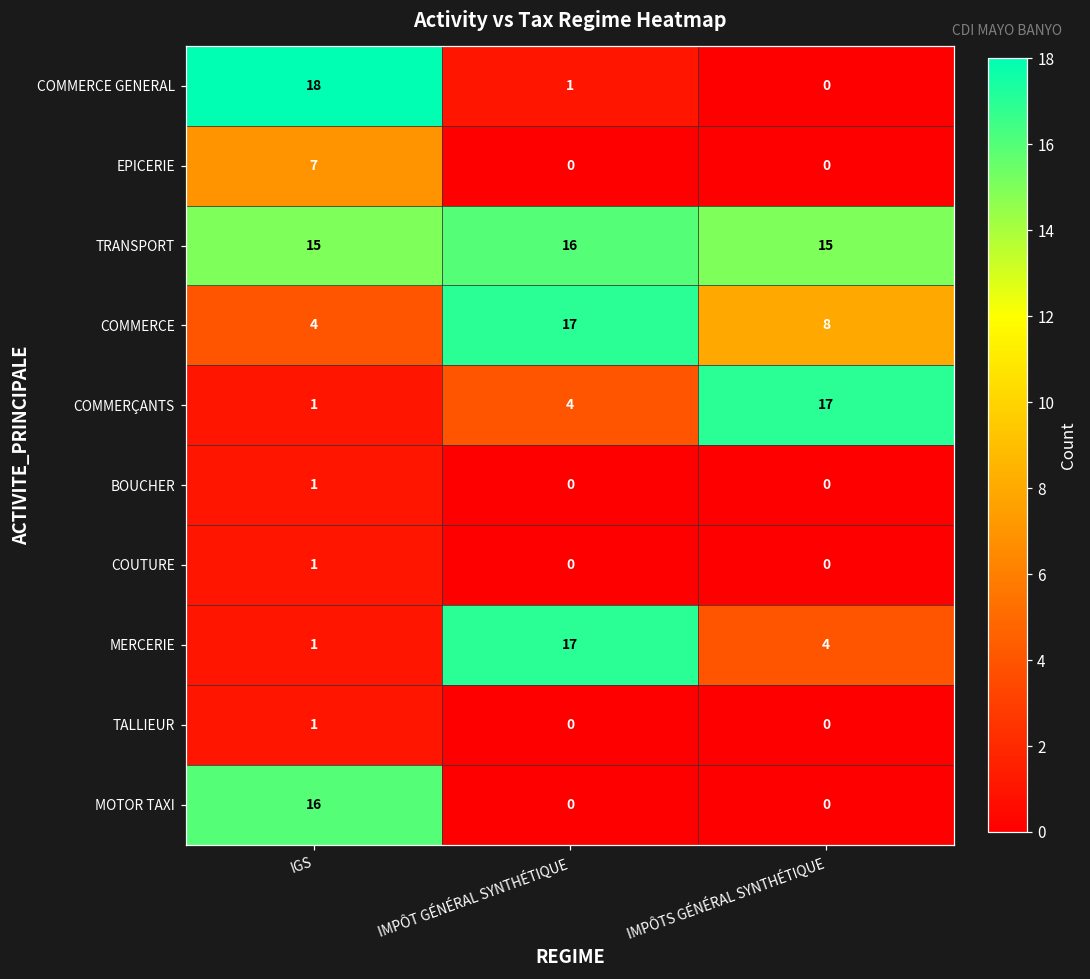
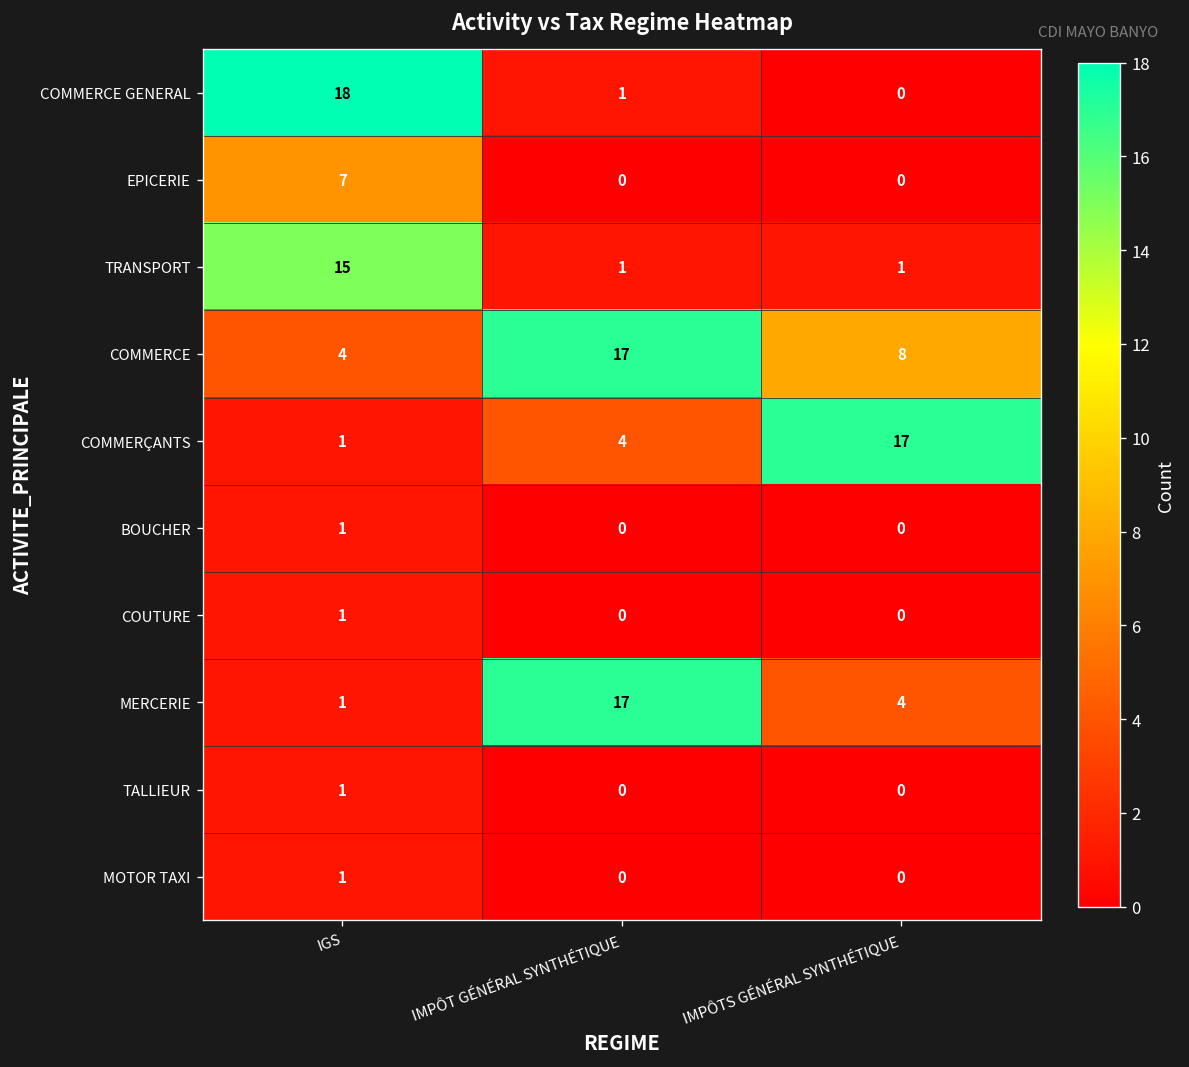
  {
    "COMMERCE GENERAL": {
      "IGS": 18,
      "IMPÔT GÉNÉRAL SYNTHÉTIQUE": 1,
      "IMPÔTS GÉNÉRAL SYNTHÉTIQUE": 0
    },
    "EPICERIE": {
      "IGS": 7,
      "IMPÔT GÉNÉRAL SYNTHÉTIQUE": 0,
      "IMPÔTS GÉNÉRAL SYNTHÉTIQUE": 0
    },
    "TRANSPORT": {
      "IGS": 15,
-     "IMPÔT GÉNÉRAL SYNTHÉTIQUE": 16,
-     "IMPÔTS GÉNÉRAL SYNTHÉTIQUE": 15
+     "IMPÔT GÉNÉRAL SYNTHÉTIQUE": 1,
+     "IMPÔTS GÉNÉRAL SYNTHÉTIQUE": 1
    },
    "COMMERCE": {
      "IGS": 4,
      "IMPÔT GÉNÉRAL SYNTHÉTIQUE": 17,
      "IMPÔTS GÉNÉRAL SYNTHÉTIQUE": 8
    },
    "COMMERÇANTS": {
      "IGS": 1,
      "IMPÔT GÉNÉRAL SYNTHÉTIQUE": 4,
      "IMPÔTS GÉNÉRAL SYNTHÉTIQUE": 17
    },
    "BOUCHER": {
      "IGS": 1,
      "IMPÔT GÉNÉRAL SYNTHÉTIQUE": 0,
      "IMPÔTS GÉNÉRAL SYNTHÉTIQUE": 0
    },
    "COUTURE": {
      "IGS": 1,
      "IMPÔT GÉNÉRAL SYNTHÉTIQUE": 0,
      "IMPÔTS GÉNÉRAL SYNTHÉTIQUE": 0
    },
    "MERCERIE": {
      "IGS": 1,
      "IMPÔT GÉNÉRAL SYNTHÉTIQUE": 17,
      "IMPÔTS GÉNÉRAL SYNTHÉTIQUE": 4
    },
    "TALLIEUR": {
      "IGS": 1,
      "IMPÔT GÉNÉRAL SYNTHÉTIQUE": 0,
      "IMPÔTS GÉNÉRAL SYNTHÉTIQUE": 0
    },
    "MOTOR TAXI": {
-     "IGS": 16,
+     "IGS": 1,
      "IMPÔT GÉNÉRAL SYNTHÉTIQUE": 0,
      "IMPÔTS GÉNÉRAL SYNTHÉTIQUE": 0
    }
  }
